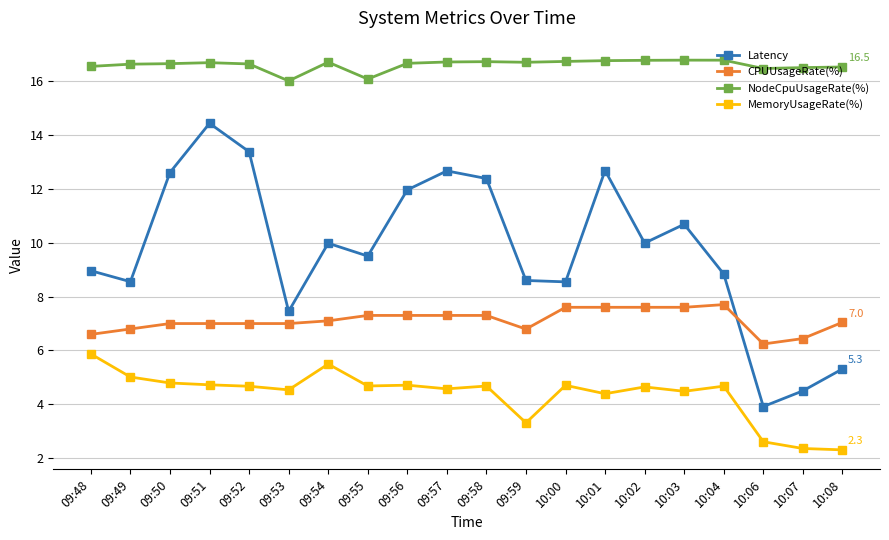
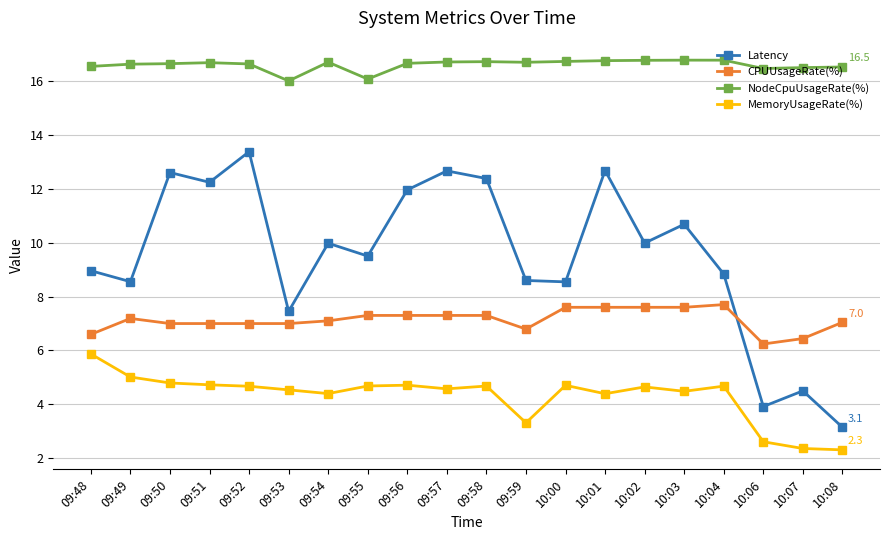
  {
    "Latency": {
-     "09:51": 14.4,
-     "10:08": 5.3
+     "09:51": 12.2,
+     "10:08": 3.1
    },
    "CPUUsageRate(%)": {
      "09:48": 6.6,
-     "09:49": 6.8,
+     "09:49": 7.2,
      "09:50": 7.0,
      "09:51": 7.0,
      "09:52": 7.0,
      "09:53": 7.0,
      "09:54": 7.1,
      "09:55": 7.3,
      "09:56": 7.3,
      "09:57": 7.3,
      "09:58": 7.3,
      "09:59": 6.8,
      "10:00": 7.6,
      "10:01": 7.6,
      "10:02": 7.6,
      "10:03": 7.6,
      "10:04": 7.7,
      "10:06": 6.2,
      "10:07": 6.4
    },
    "NodeCpuUsageRate(%)": {
      "10:08": 16.5
    },
    "MemoryUsageRate(%)": {
      "09:48": 5.9,
      "09:49": 5.0,
      "09:50": 4.8,
      "09:51": 4.7,
      "09:52": 4.7,
      "09:53": 4.5,
-     "09:54": 5.5,
+     "09:54": 4.4,
      "09:55": 4.7,
      "09:56": 4.7,
      "09:57": 4.6,
      "09:58": 4.7,
      "09:59": 3.3,
      "10:00": 4.7,
      "10:01": 4.4,
      "10:02": 4.6,
      "10:03": 4.5,
      "10:04": 4.7,
      "10:06": 2.6,
      "10:07": 2.4
    }
  }
